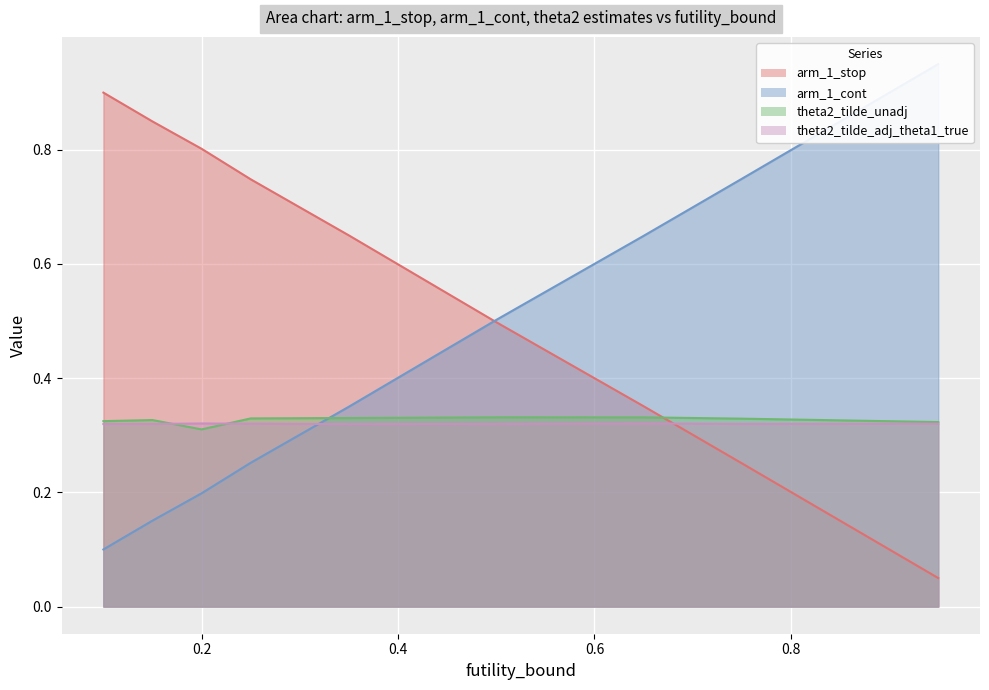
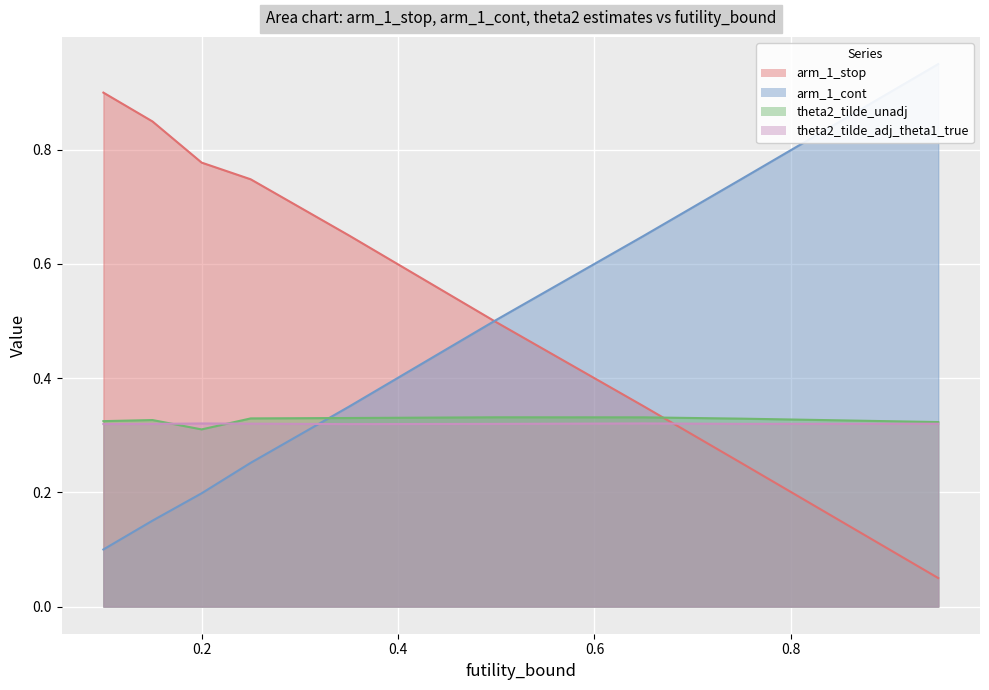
  {
    "arm_1_stop": {
-     "0.2": 0.80
+     "0.2": 0.78
    },
    "theta2_tilde_unadj": {
      "0.2": 0.31
    }
  }
